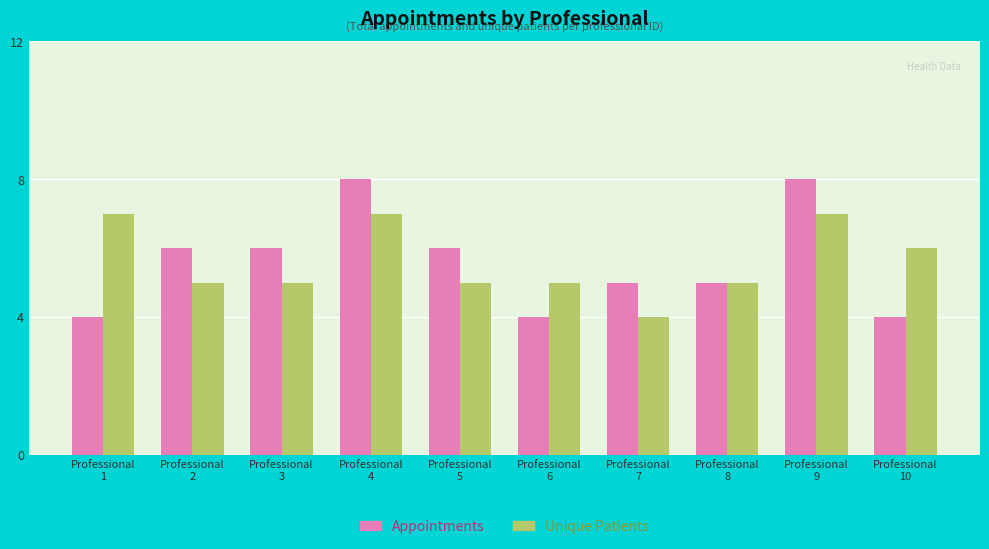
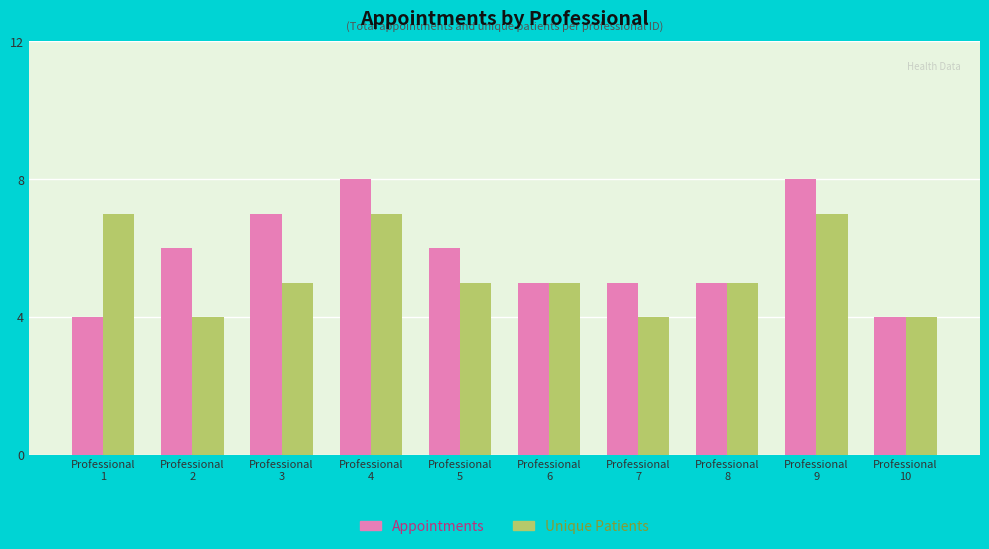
  {
    "Appointments": {
      "Professional 1": 4,
      "Professional 2": 6,
-     "Professional 3": 6,
+     "Professional 3": 7,
      "Professional 4": 8,
      "Professional 5": 6,
-     "Professional 6": 4,
+     "Professional 6": 5,
      "Professional 7": 5,
      "Professional 8": 5,
      "Professional 9": 8,
      "Professional 10": 4
    },
    "Unique Patients": {
      "Professional 1": 7,
-     "Professional 2": 5,
+     "Professional 2": 4,
      "Professional 3": 5,
      "Professional 4": 7,
      "Professional 5": 5,
      "Professional 6": 5,
      "Professional 7": 4,
      "Professional 8": 5,
      "Professional 9": 7,
-     "Professional 10": 6
+     "Professional 10": 4
    }
  }
